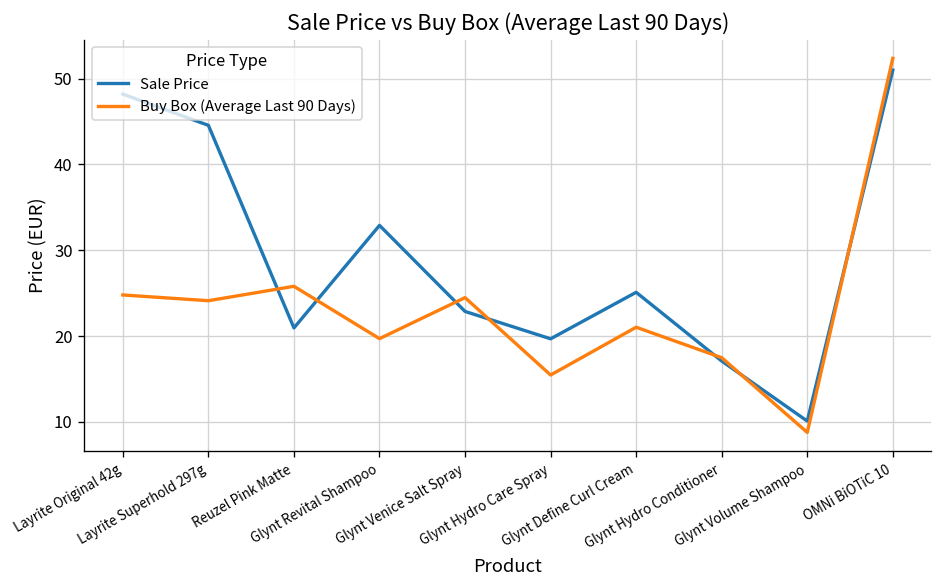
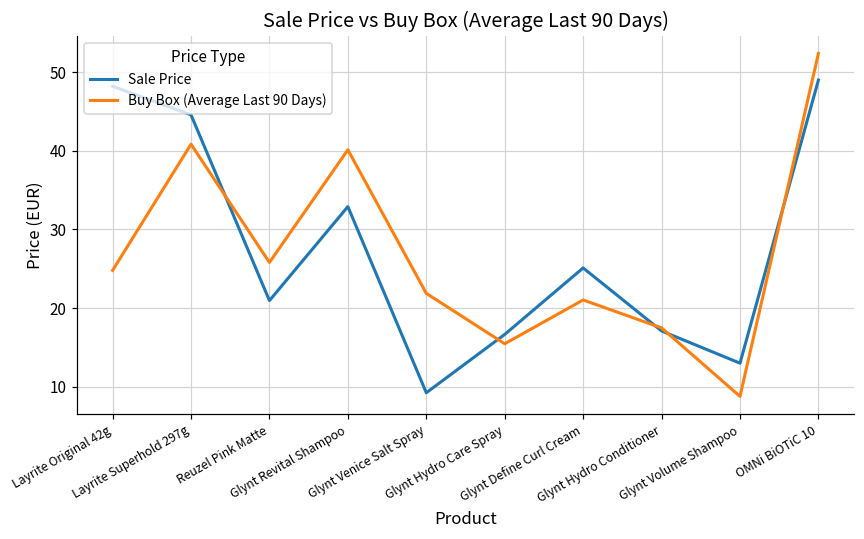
  {
    "Sale Price": {
      "Layrite Superhold 297g": 45,
      "Reuzel Pink Matte": 21,
      "Glynt Revital Shampoo": 33,
-     "Glynt Venice Salt Spray": 23,
-     "Glynt Hydro Care Spray": 20,
+     "Glynt Venice Salt Spray": 9,
+     "Glynt Hydro Care Spray": 17,
      "Glynt Define Curl Cream": 25,
      "Glynt Hydro Conditioner": 17,
-     "Glynt Volume Shampoo": 10,
-     "OMNi BiOTiC 10": 51
+     "Glynt Volume Shampoo": 13,
+     "OMNi BiOTiC 10": 49
    },
    "Buy Box (Average Last 90 Days)": {
      "Layrite Original 42g": 25,
-     "Layrite Superhold 297g": 24,
+     "Layrite Superhold 297g": 41,
      "Reuzel Pink Matte": 26,
-     "Glynt Revital Shampoo": 20,
-     "Glynt Venice Salt Spray": 24,
+     "Glynt Revital Shampoo": 40,
+     "Glynt Venice Salt Spray": 22,
      "Glynt Hydro Care Spray": 15,
      "Glynt Define Curl Cream": 21,
      "Glynt Hydro Conditioner": 17,
      "Glynt Volume Shampoo": 9,
      "OMNi BiOTiC 10": 52
    }
  }
